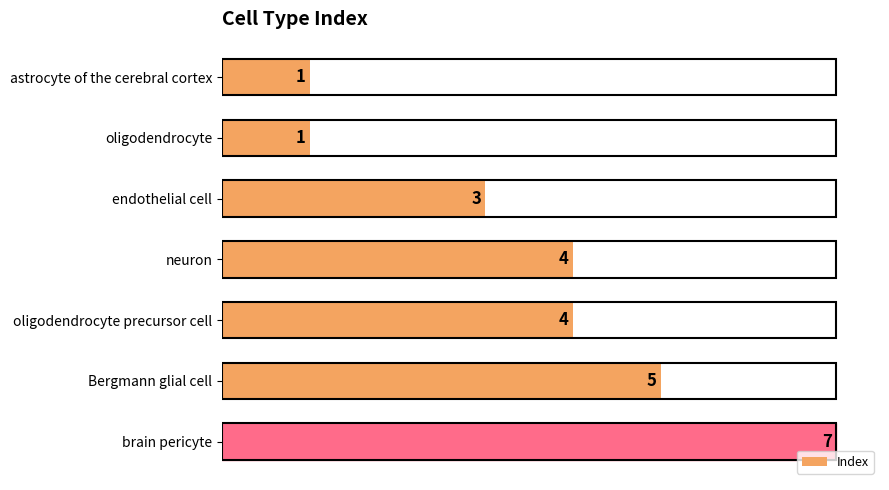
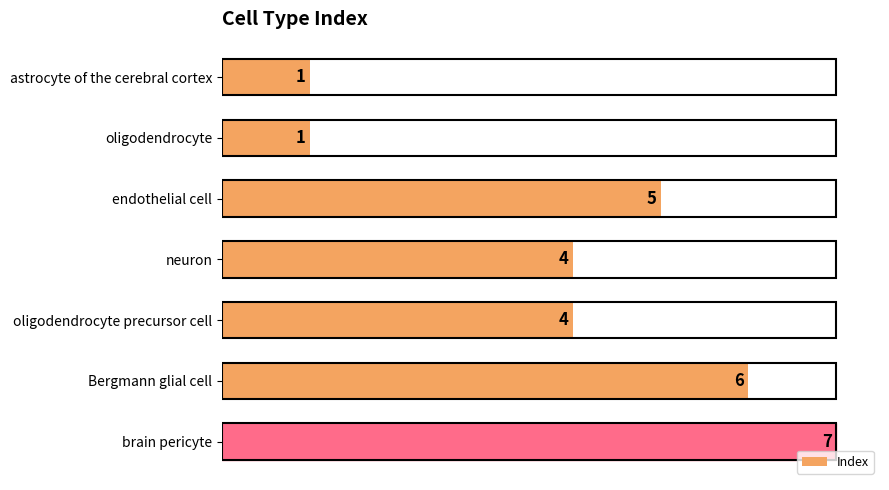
  {
    "astrocyte of the cerebral cortex": 1,
    "oligodendrocyte": 1,
-   "endothelial cell": 3,
+   "endothelial cell": 5,
    "neuron": 4,
    "oligodendrocyte precursor cell": 4,
-   "Bergmann glial cell": 5,
+   "Bergmann glial cell": 6,
    "brain pericyte": 7
  }
